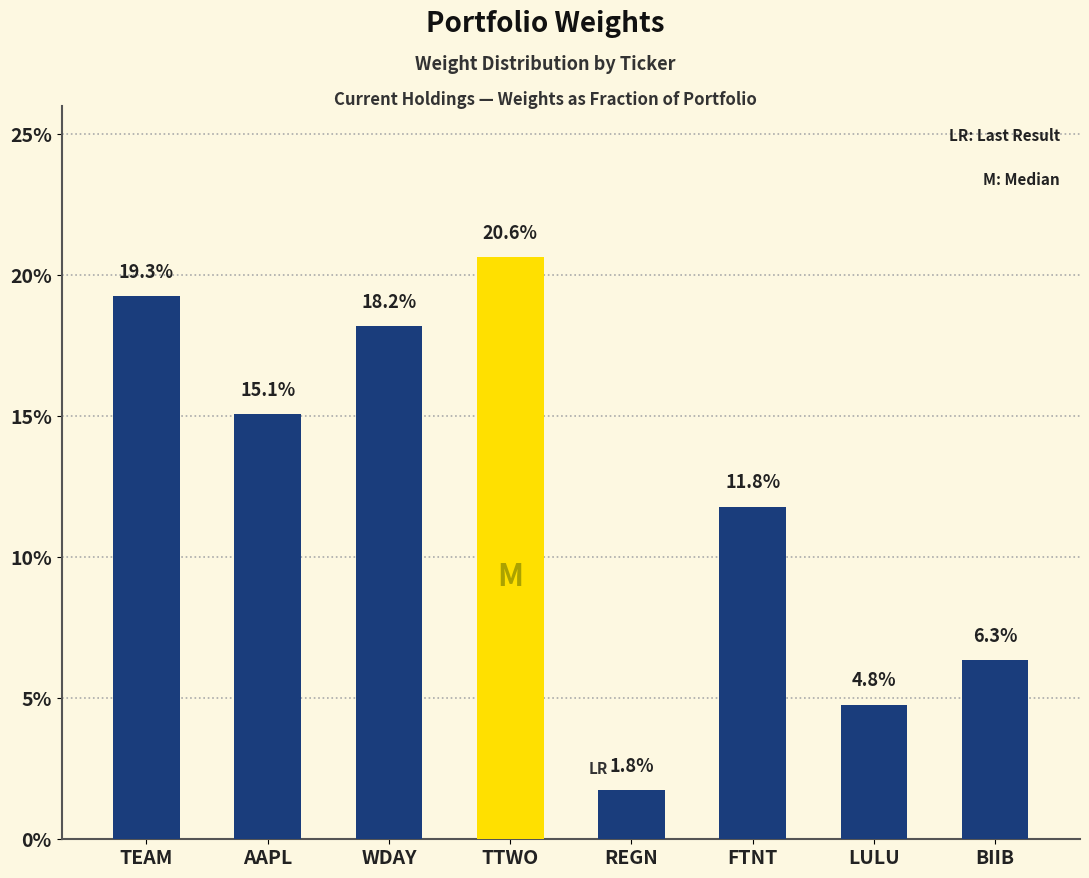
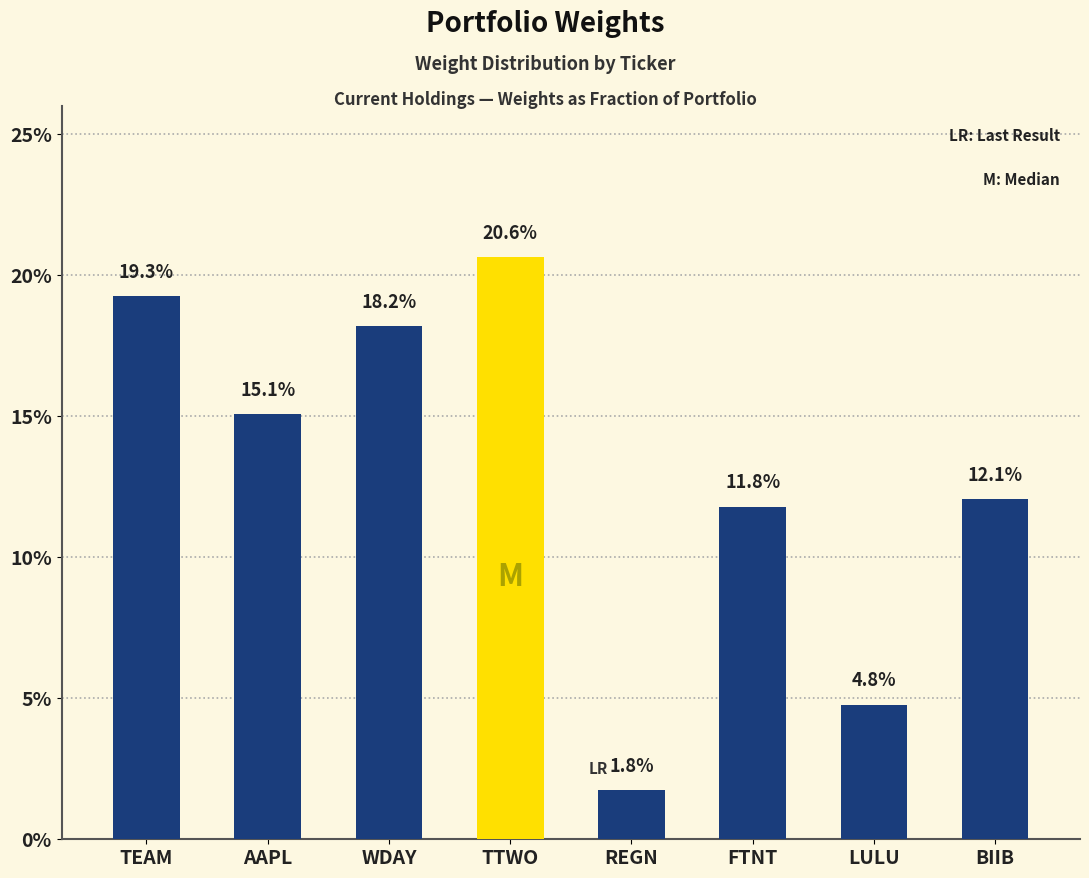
  {
    "TEAM": "19.3%",
    "AAPL": "15.1%",
    "WDAY": "18.2%",
    "TTWO": "20.6%",
    "REGN": "1.8%",
    "FTNT": "11.8%",
    "LULU": "4.8%",
-   "BIIB": "6.3%"
+   "BIIB": "12.1%"
  }
